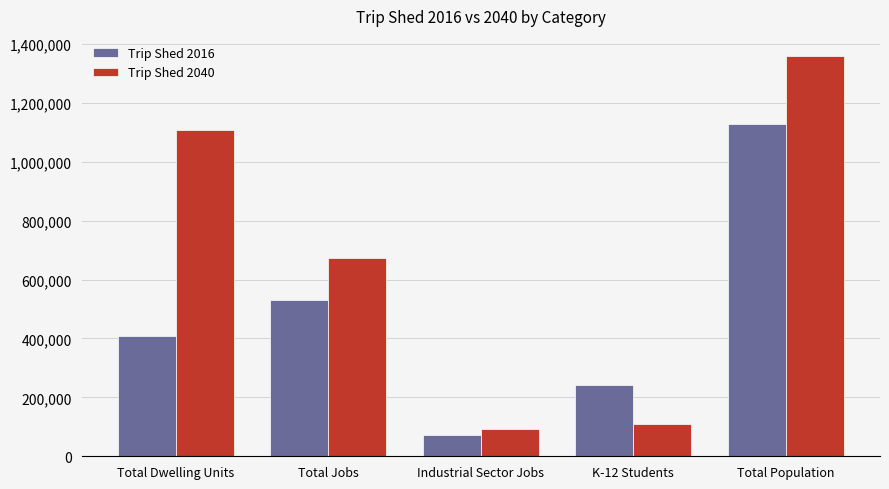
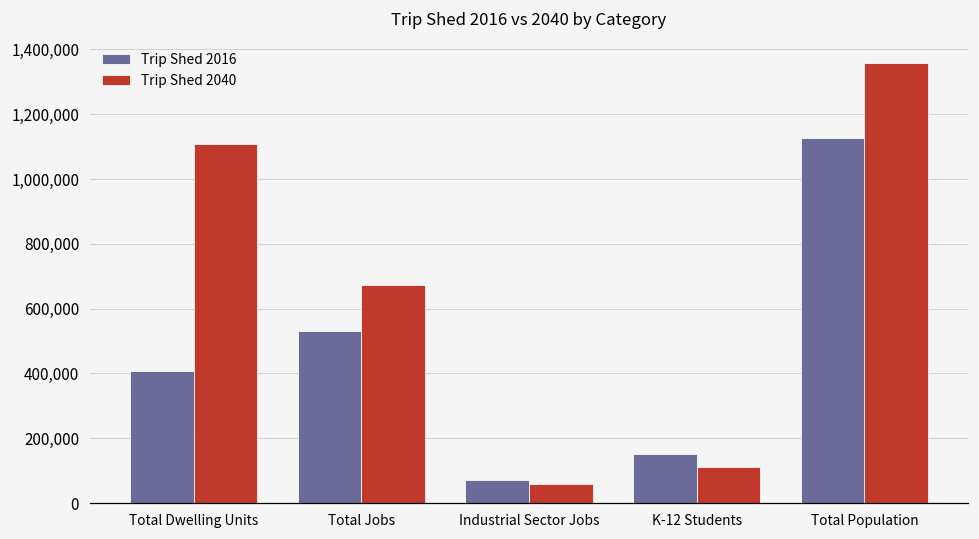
  {
    "Trip Shed 2016": {
      "Total Dwelling Units": "410,000",
      "Total Jobs": "530,000",
      "Industrial Sector Jobs": "70,000",
-     "K-12 Students": "240,000",
+     "K-12 Students": "150,000",
      "Total Population": "1,130,000"
    },
    "Trip Shed 2040": {
      "Total Dwelling Units": "1,110,000",
      "Total Jobs": "670,000",
-     "Industrial Sector Jobs": "90,000",
+     "Industrial Sector Jobs": "60,000",
      "K-12 Students": "110,000",
      "Total Population": "1,360,000"
    }
  }
